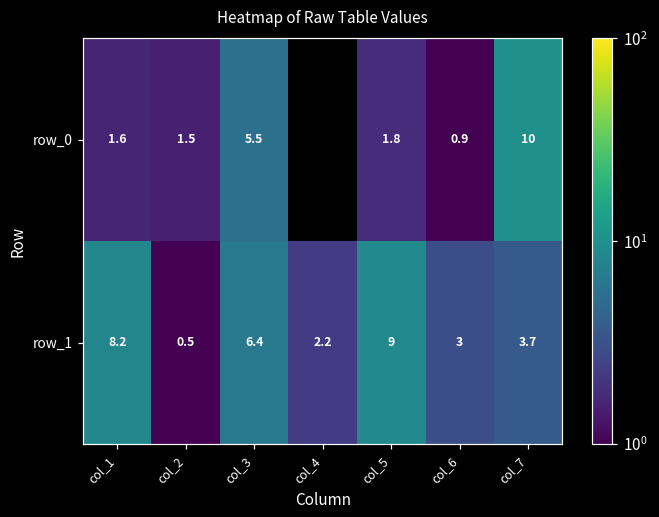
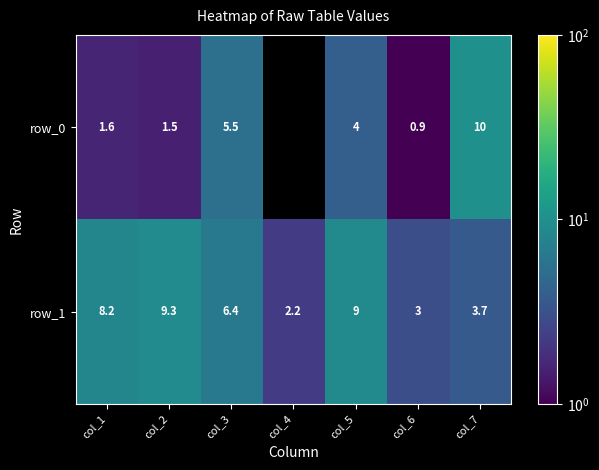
  {
    "row_0": {
      "col_1": 1.6,
      "col_2": 1.5,
      "col_3": 5.5,
-     "col_5": 1.8,
+     "col_5": 4,
      "col_6": 0.9,
      "col_7": 10
    },
    "row_1": {
      "col_1": 8.2,
-     "col_2": 0.5,
+     "col_2": 9.3,
      "col_3": 6.4,
      "col_4": 2.2,
      "col_5": 9,
      "col_6": 3,
      "col_7": 3.7
    }
  }
